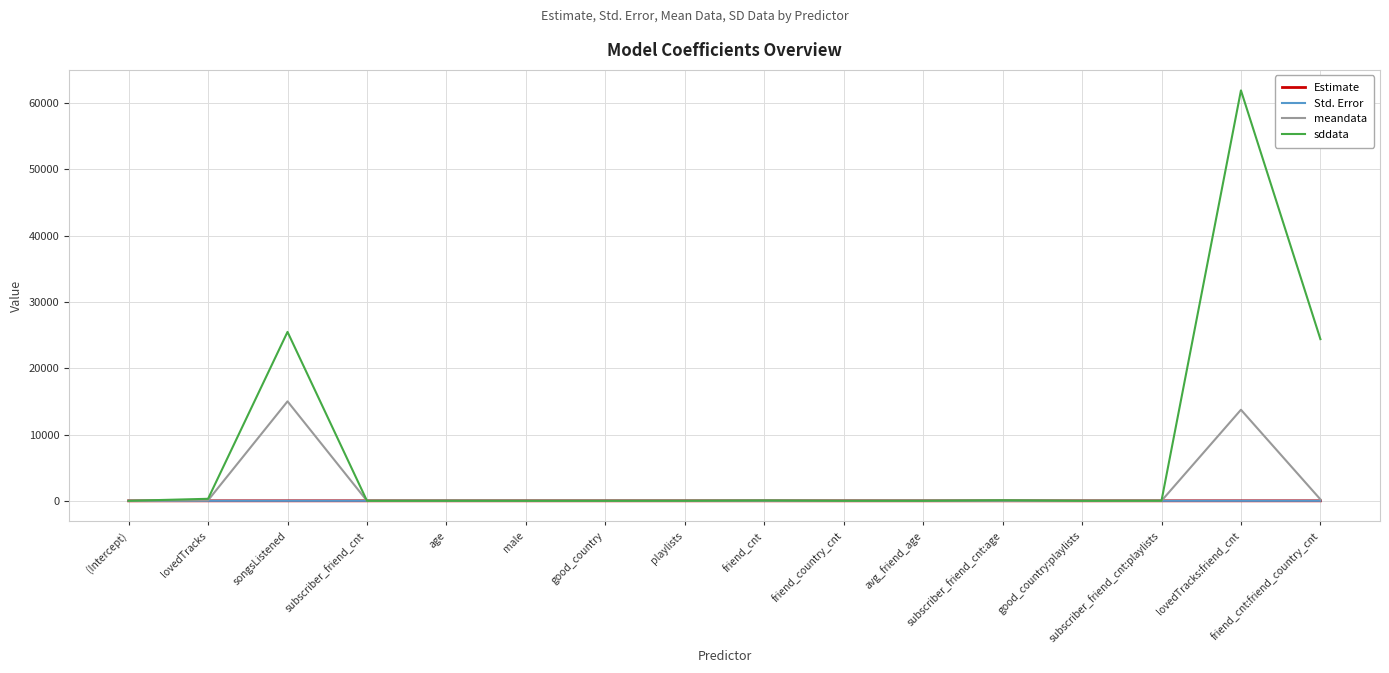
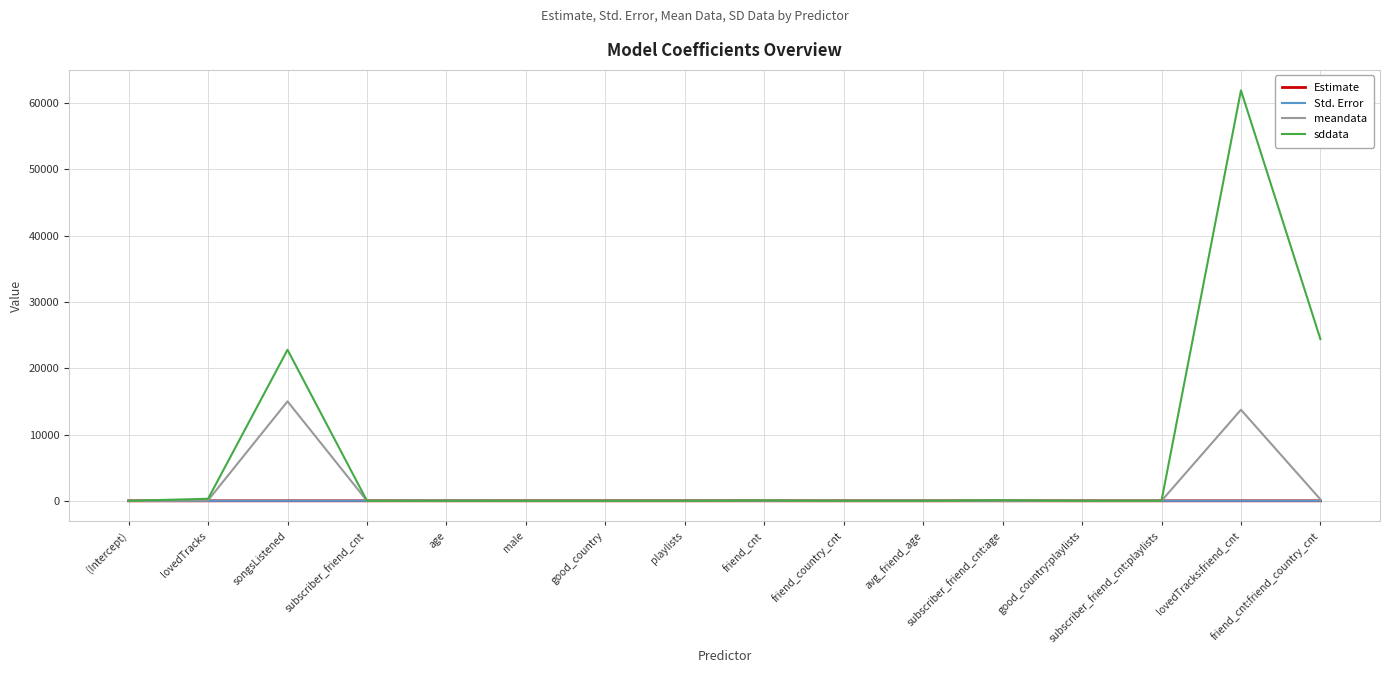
  {
    "Std. Error": {
      "songsListened": 0,
      "lovedTracks:friend_cnt": 0
    },
    "meandata": {
      "songsListened": 15000,
      "lovedTracks:friend_cnt": 14000
    },
    "sddata": {
-     "songsListened": 25000,
+     "songsListened": 23000,
      "lovedTracks:friend_cnt": 62000,
      "friend_cnt:friend_country_cnt": 24000
    }
  }
